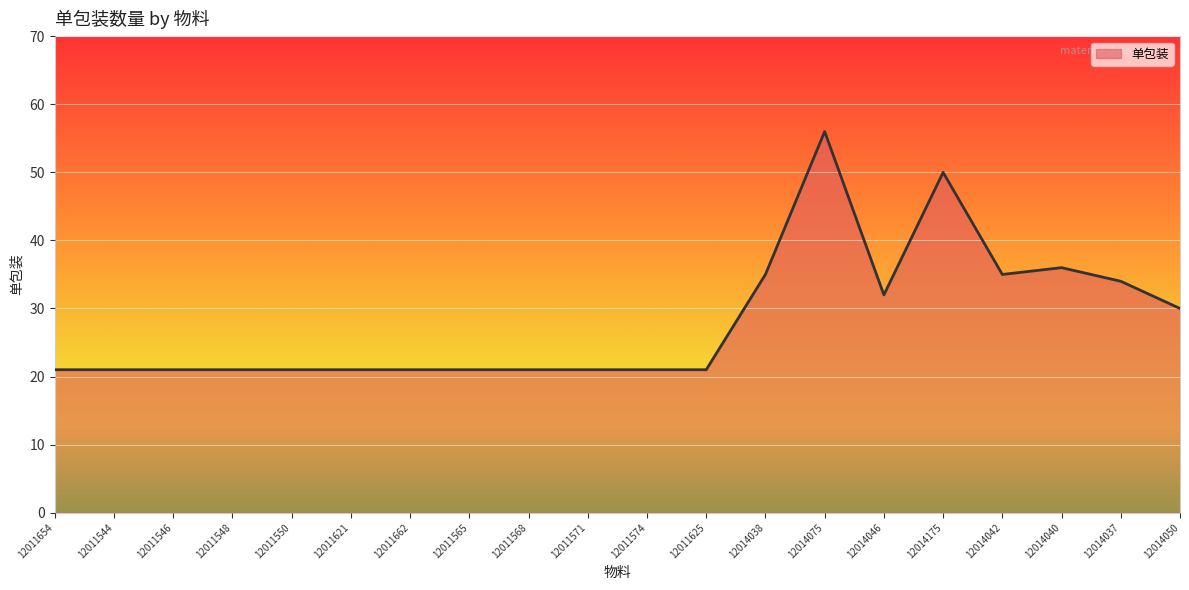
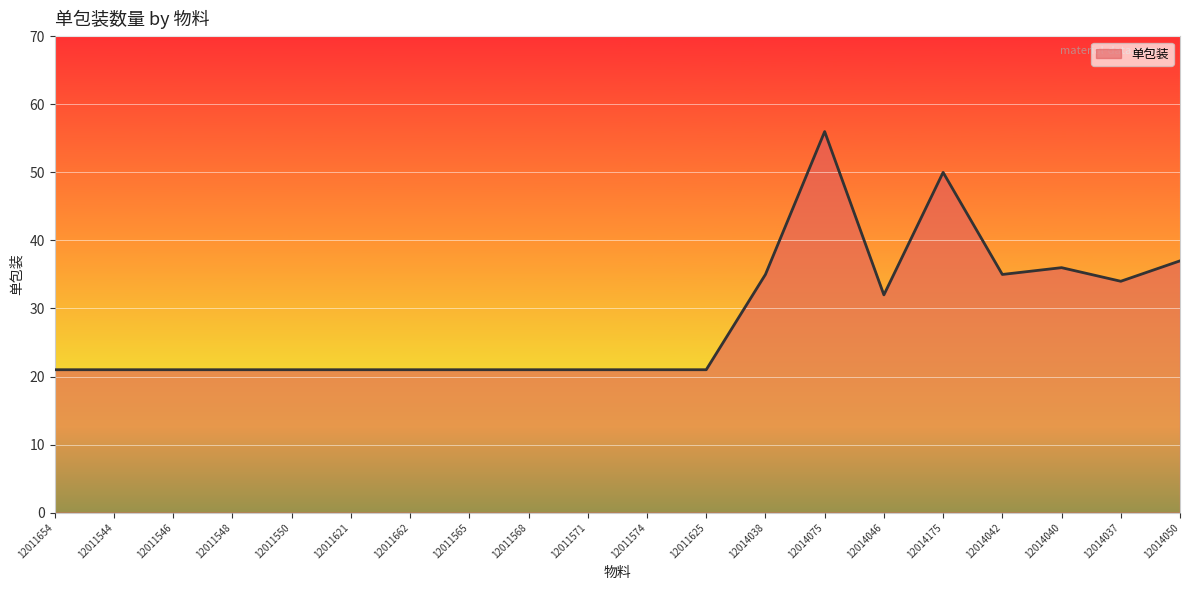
  {
    "12011654": 21,
    "12011544": 21,
    "12011546": 21,
    "12011548": 21,
    "12011550": 21,
    "12011621": 21,
    "12011662": 21,
    "12011565": 21,
    "12011568": 21,
    "12011571": 21,
    "12011574": 21,
    "12011625": 21,
    "12014038": 35,
    "12014075": 56,
    "12014046": 32,
    "12014175": 50,
    "12014042": 35,
    "12014040": 36,
    "12014037": 34,
-   "12014050": 30
+   "12014050": 37
  }
